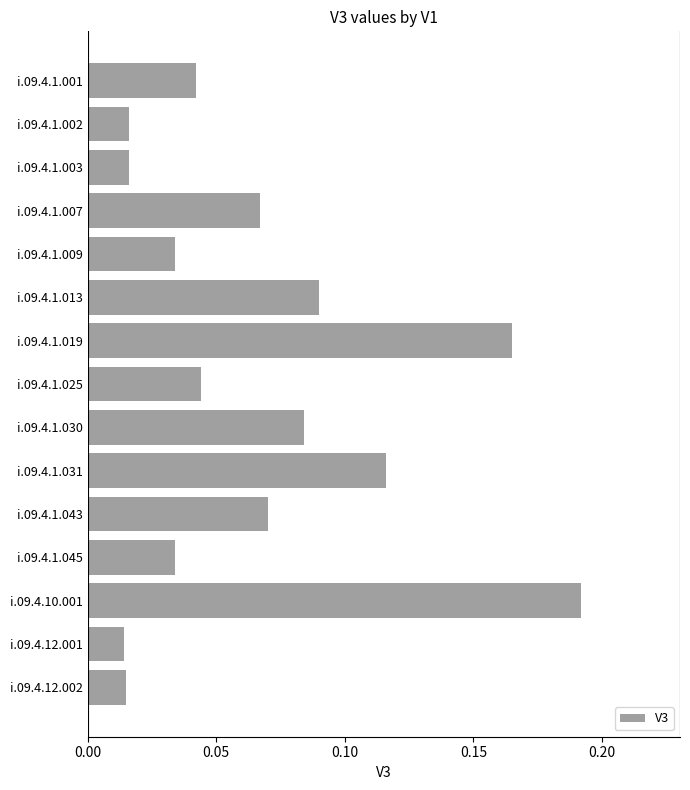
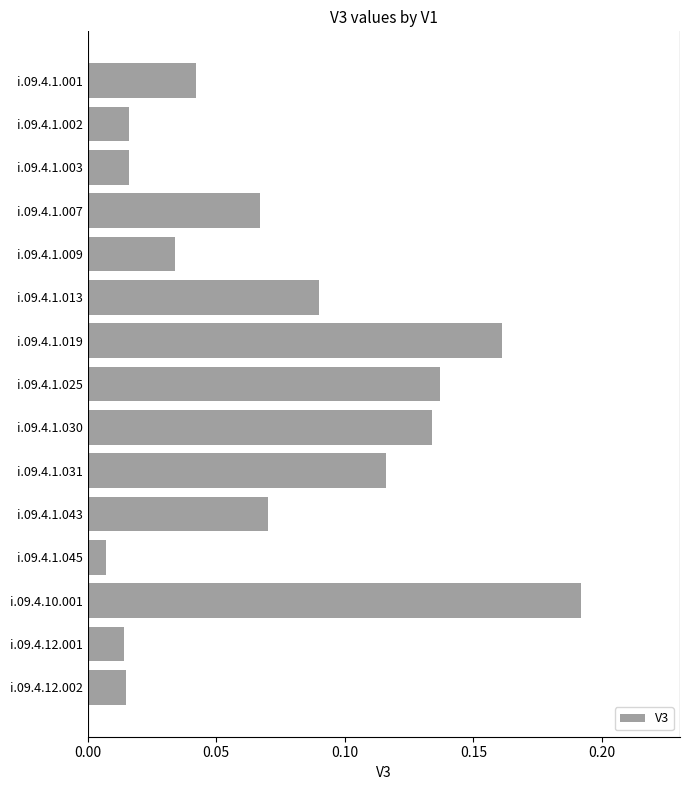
  {
    "i.09.4.1.001": 0.042,
    "i.09.4.1.002": 0.016,
    "i.09.4.1.003": 0.016,
    "i.09.4.1.007": 0.067,
    "i.09.4.1.009": 0.034,
    "i.09.4.1.013": 0.090,
-   "i.09.4.1.019": 0.165,
-   "i.09.4.1.025": 0.044,
-   "i.09.4.1.030": 0.084,
+   "i.09.4.1.019": 0.161,
+   "i.09.4.1.025": 0.137,
+   "i.09.4.1.030": 0.134,
    "i.09.4.1.031": 0.116,
    "i.09.4.1.043": 0.070,
-   "i.09.4.1.045": 0.034,
+   "i.09.4.1.045": 0.007,
    "i.09.4.10.001": 0.192,
    "i.09.4.12.001": 0.014,
    "i.09.4.12.002": 0.015
  }
